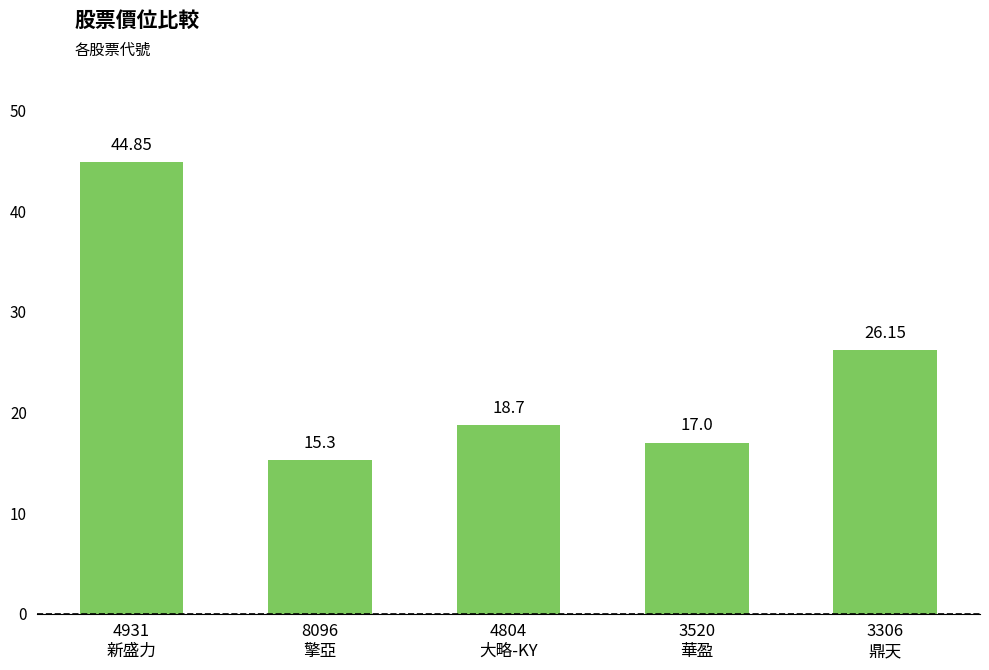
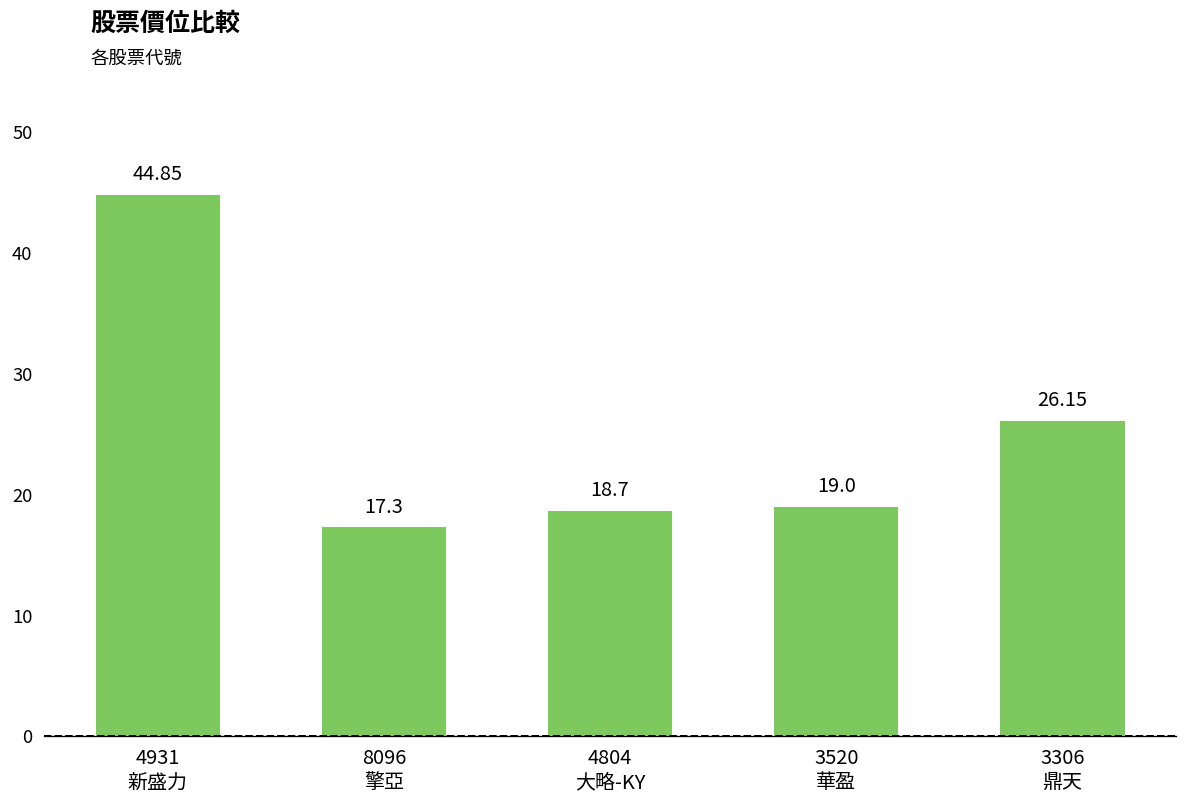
  {
    "4931 新盛力": 44.85,
-   "8096 擎亞": 15.3,
+   "8096 擎亞": 17.3,
    "4804 大略-KY": 18.7,
-   "3520 華盈": 17.0,
+   "3520 華盈": 19.0,
    "3306 鼎天": 26.15
  }
